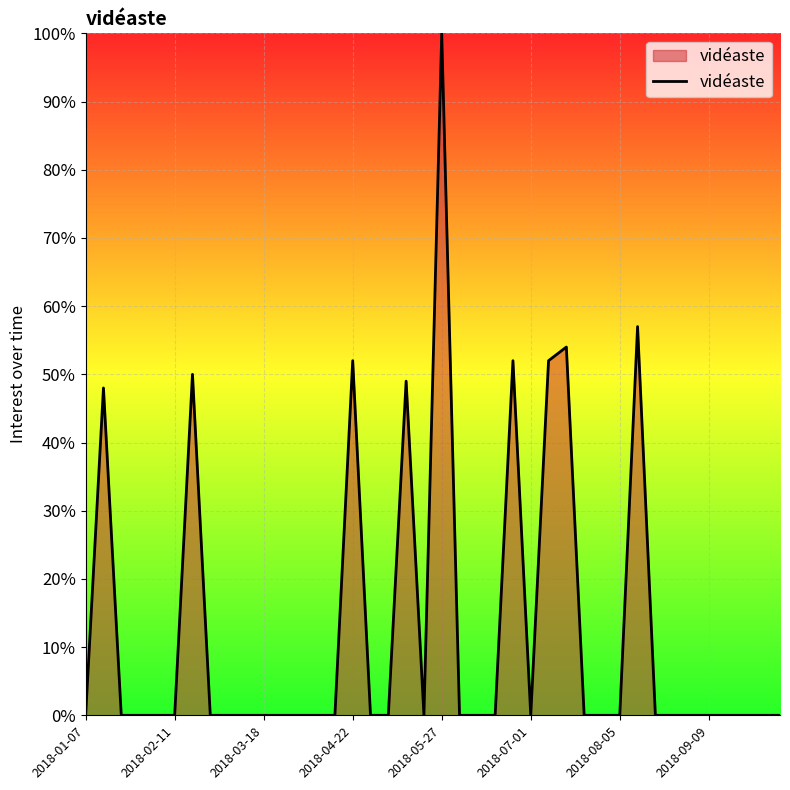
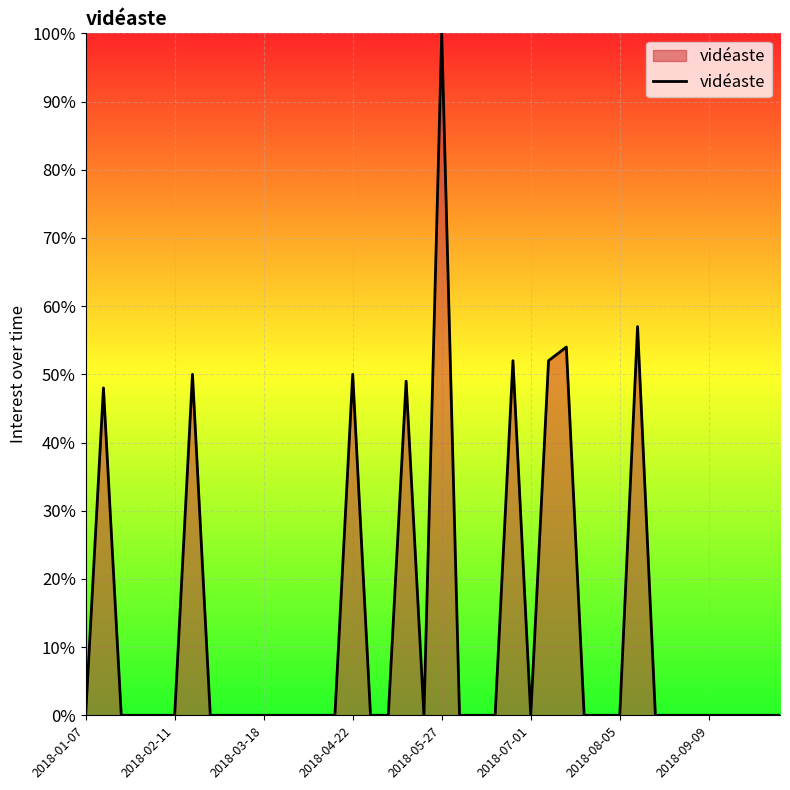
  {
    "2018-01-07": "0%",
    "2018-02-11": "0%",
    "2018-03-18": "0%",
-   "2018-04-22": "52%",
+   "2018-04-22": "50%",
    "2018-05-27": "100%",
    "2018-07-01": "0%",
    "2018-08-05": "0%",
    "2018-09-09": "0%"
  }
